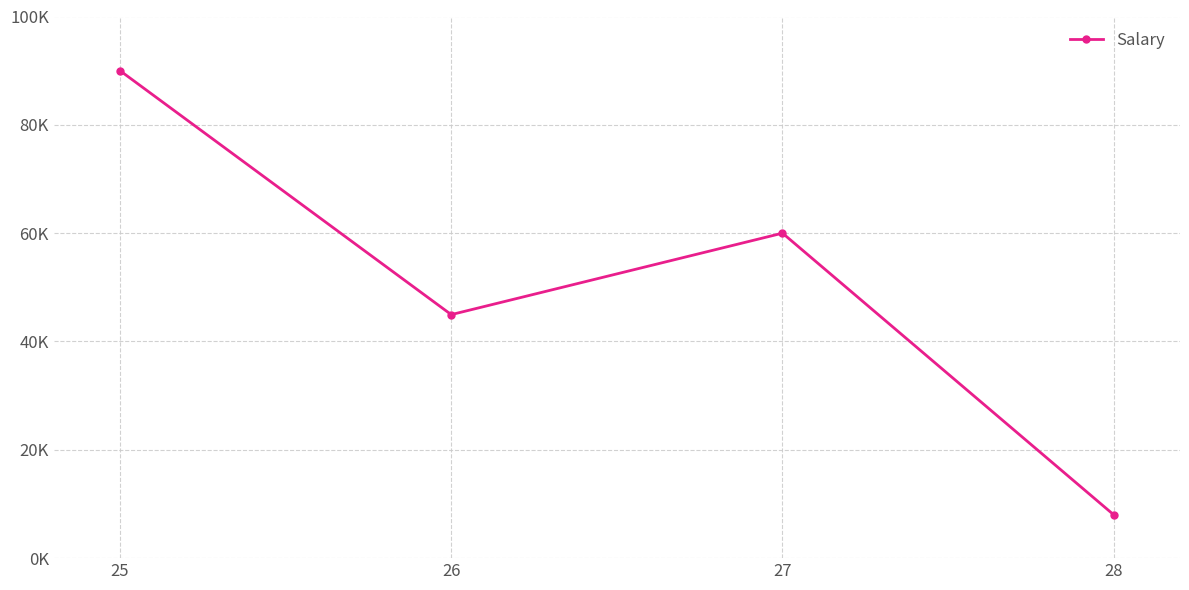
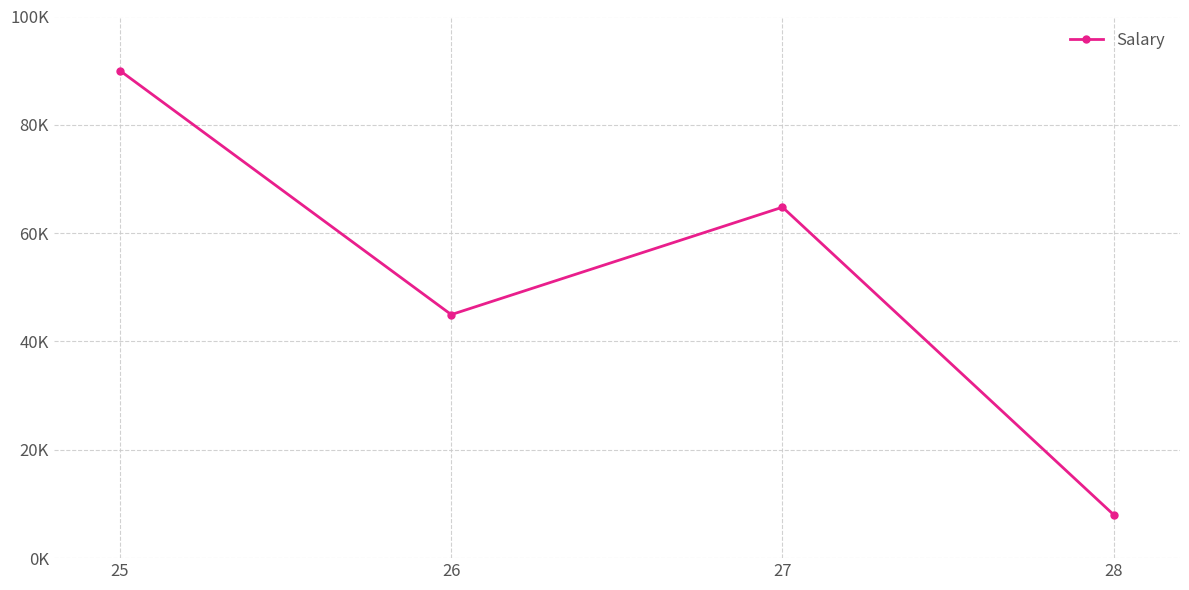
  {
    "25": 90000,
    "26": 45000,
-   "27": 60000,
+   "27": 65000,
    "28": 8000
  }
